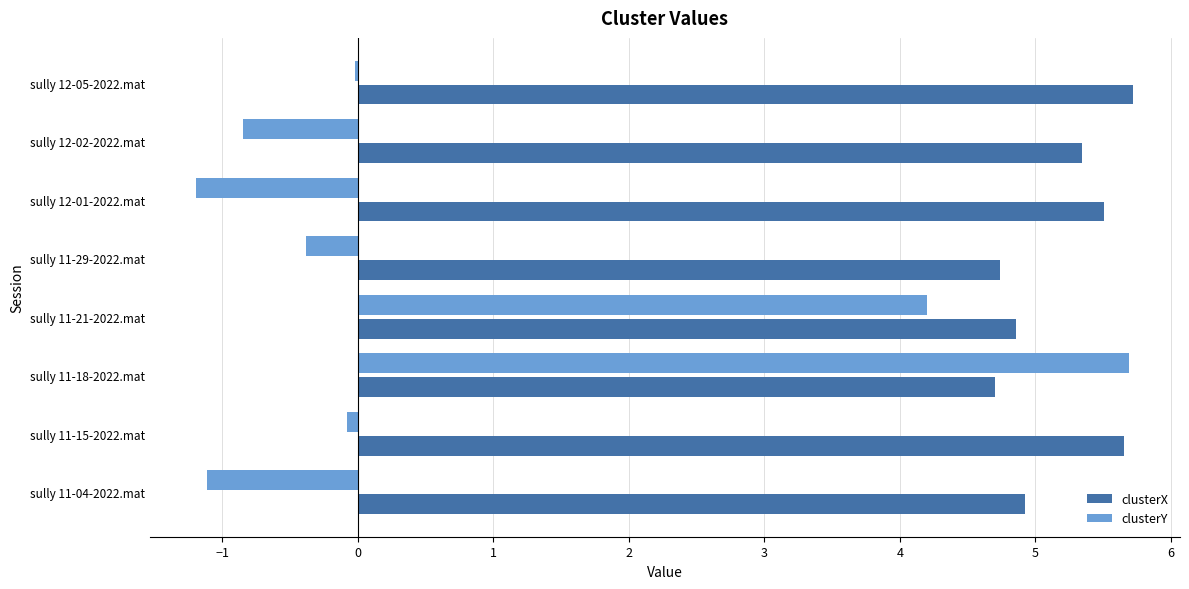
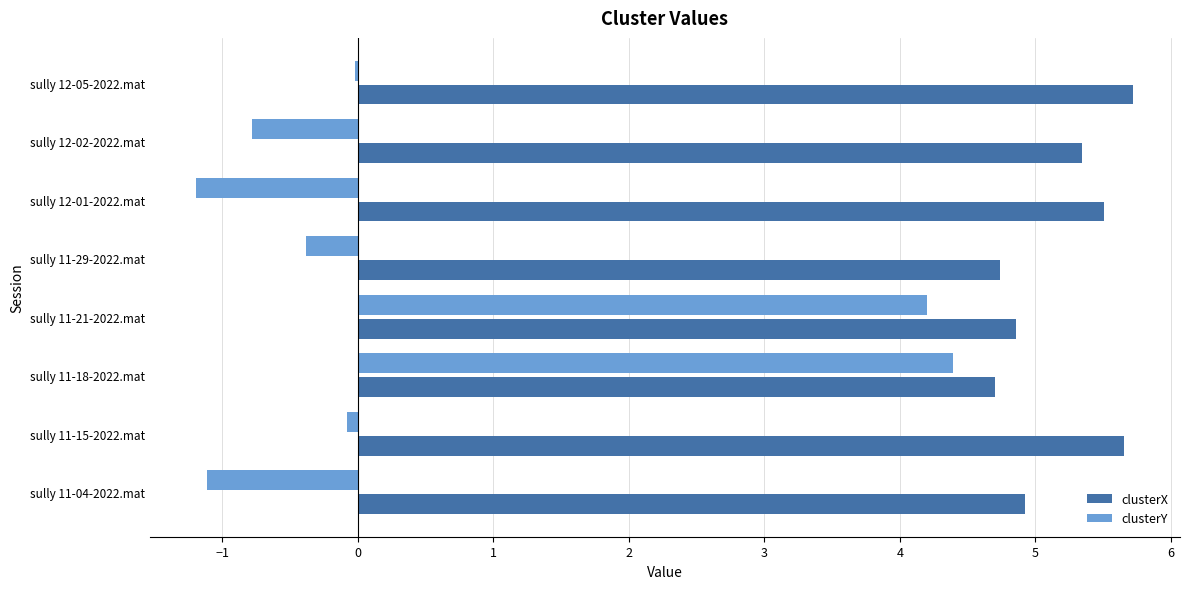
  {
    "clusterX": {
      "sully 12-05-2022.mat": 5.72,
      "sully 12-02-2022.mat": 5.35,
      "sully 12-01-2022.mat": 5.51,
      "sully 11-29-2022.mat": 4.74,
      "sully 11-21-2022.mat": 4.86,
      "sully 11-18-2022.mat": 4.70,
      "sully 11-15-2022.mat": 5.65,
      "sully 11-04-2022.mat": 4.92
    },
    "clusterY": {
      "sully 12-05-2022.mat": -0.02,
-     "sully 12-02-2022.mat": -0.85,
+     "sully 12-02-2022.mat": -0.78,
      "sully 12-01-2022.mat": -1.19,
      "sully 11-29-2022.mat": -0.38,
      "sully 11-21-2022.mat": 4.20,
-     "sully 11-18-2022.mat": 5.69,
+     "sully 11-18-2022.mat": 4.39,
      "sully 11-15-2022.mat": -0.08,
      "sully 11-04-2022.mat": -1.11
    }
  }
